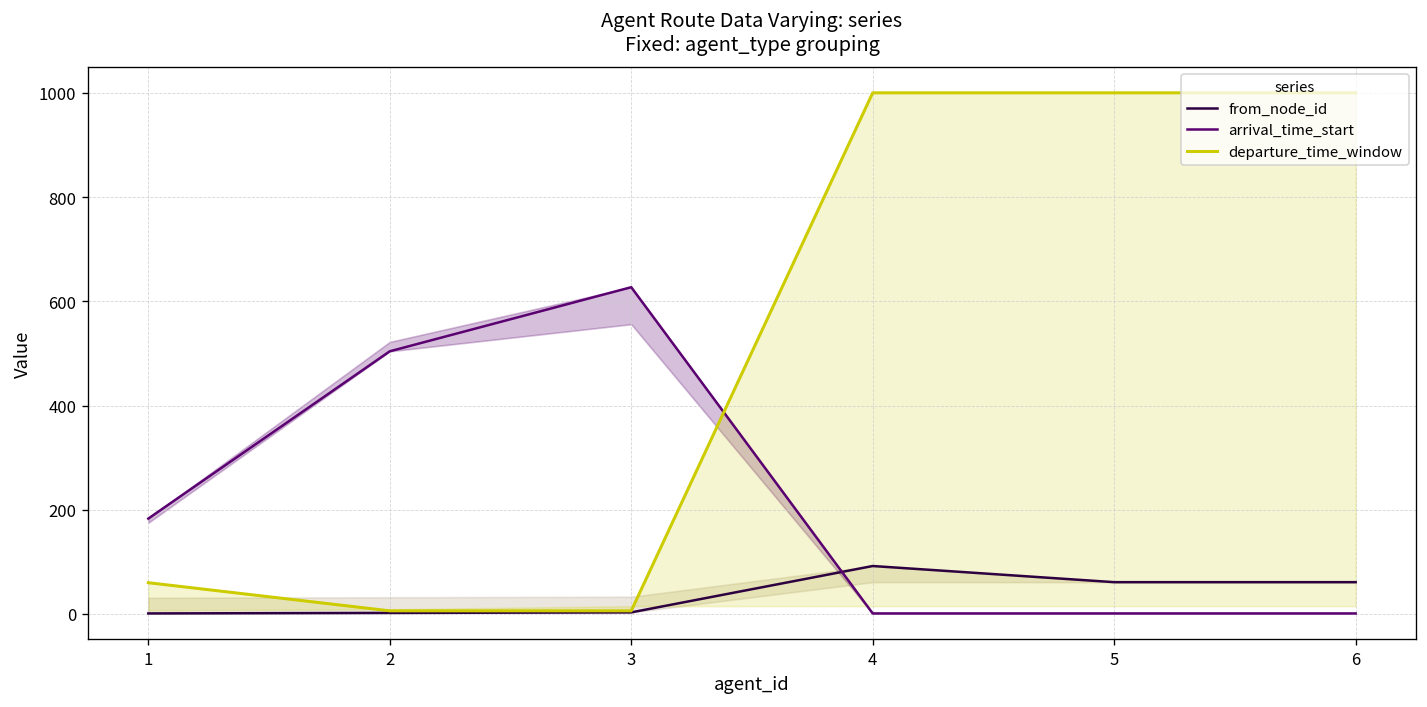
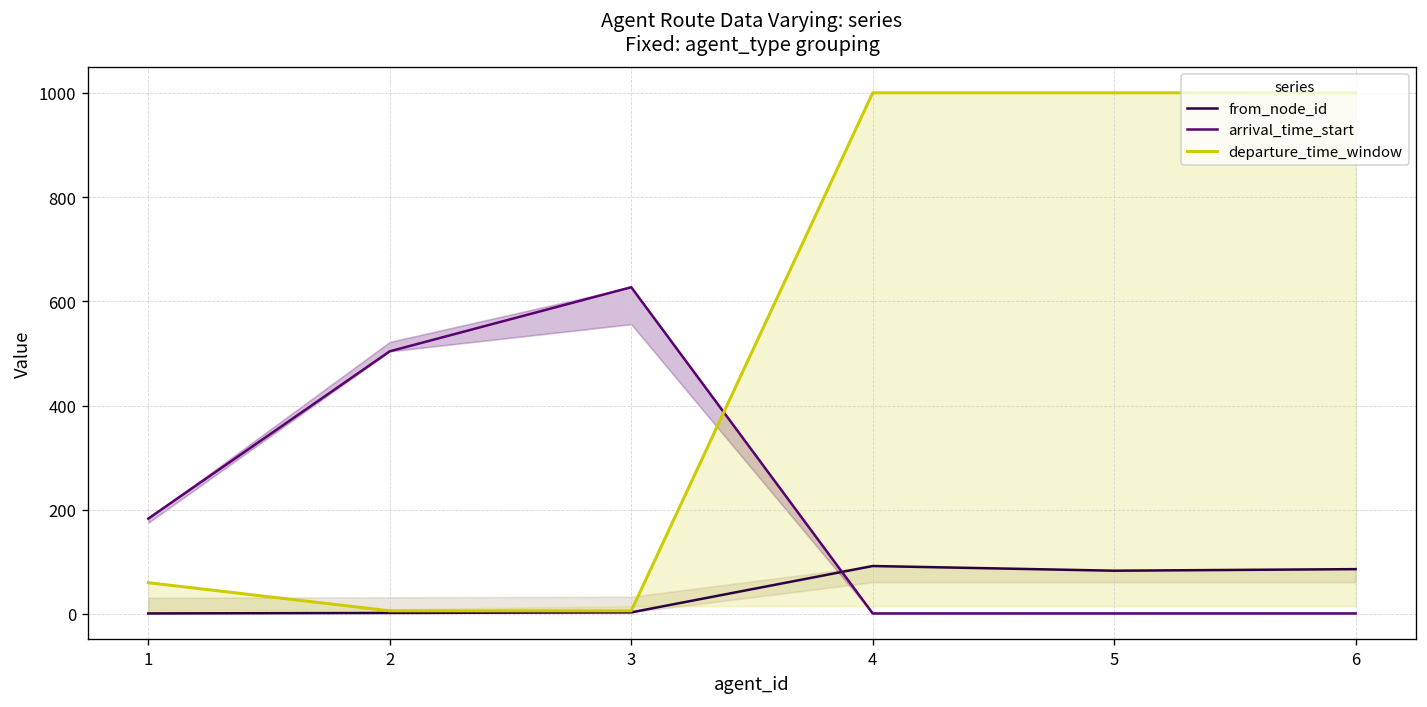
  {
    "from_node_id": {
      "1": 0,
-     "5": 60,
-     "6": 60
+     "5": 80,
+     "6": 90
    }
  }
